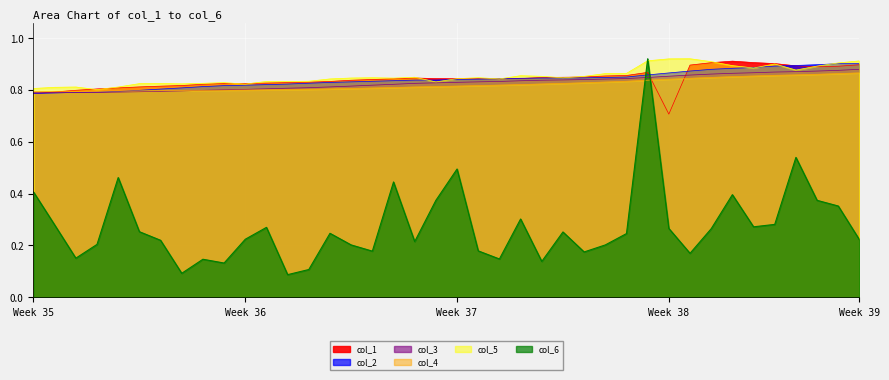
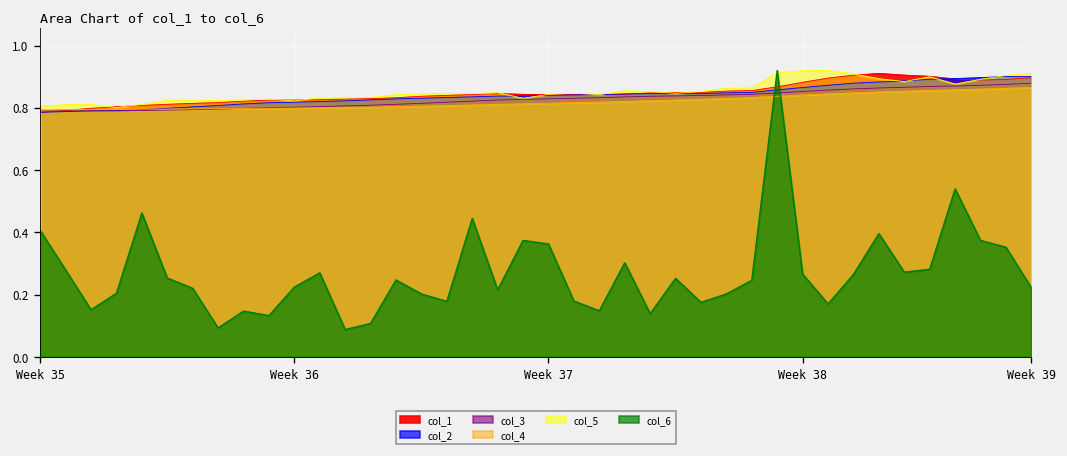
  {
    "col_1": {
-     "Week 38": 0.71
+     "Week 38": 0.88
    },
    "col_2": {
      "Week 38": 0.87
    },
    "col_3": {
      "Week 37": 0.83,
      "Week 38": 0.85,
      "Week 39": 0.88
    },
    "col_4": {
      "Week 37": 0.81,
      "Week 38": 0.84,
      "Week 39": 0.87
    },
    "col_5": {
      "Week 35": 0.81,
      "Week 38": 0.92,
      "Week 39": 0.91
    },
    "col_6": {
      "Week 35": 0.41,
      "Week 36": 0.22,
-     "Week 37": 0.49,
+     "Week 37": 0.36,
      "Week 38": 0.27,
      "Week 39": 0.22
    }
  }
